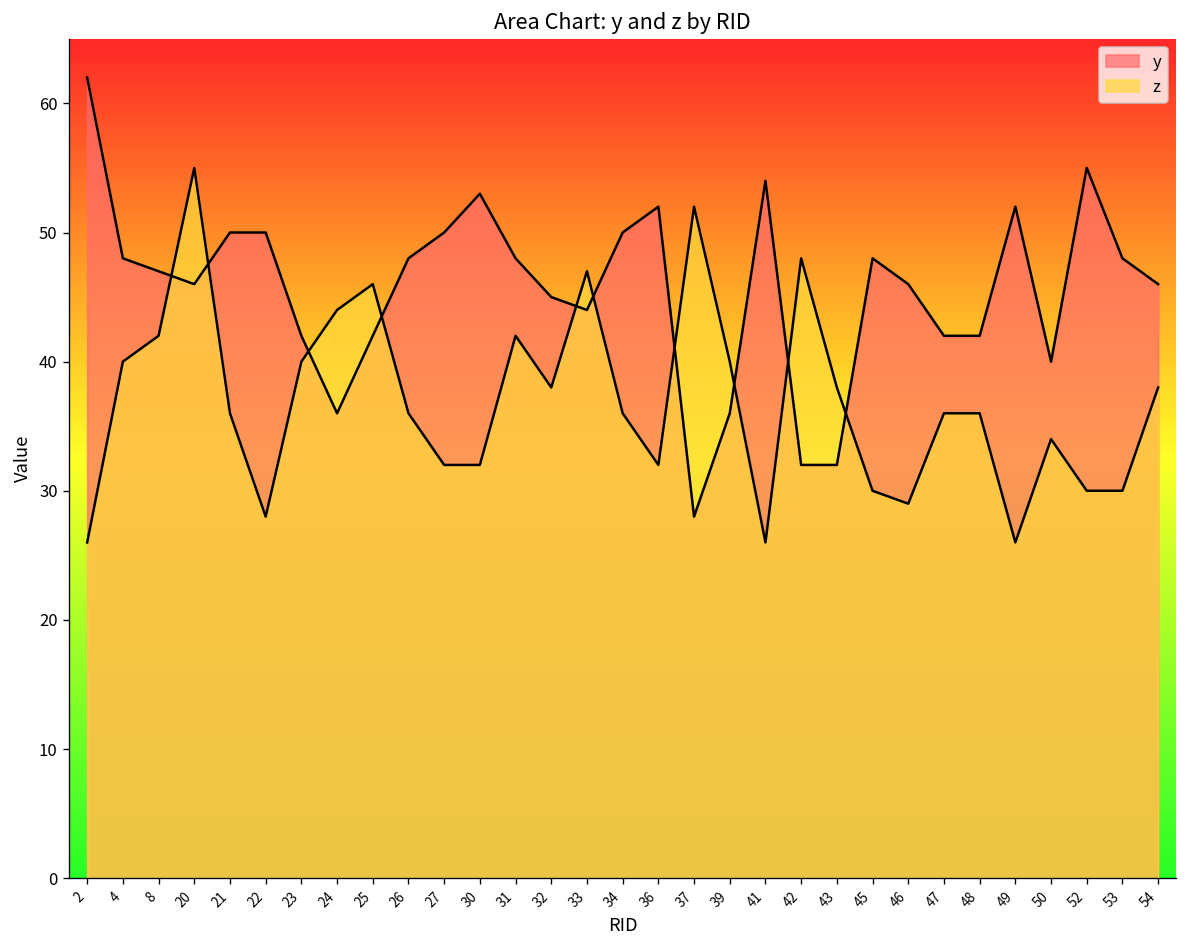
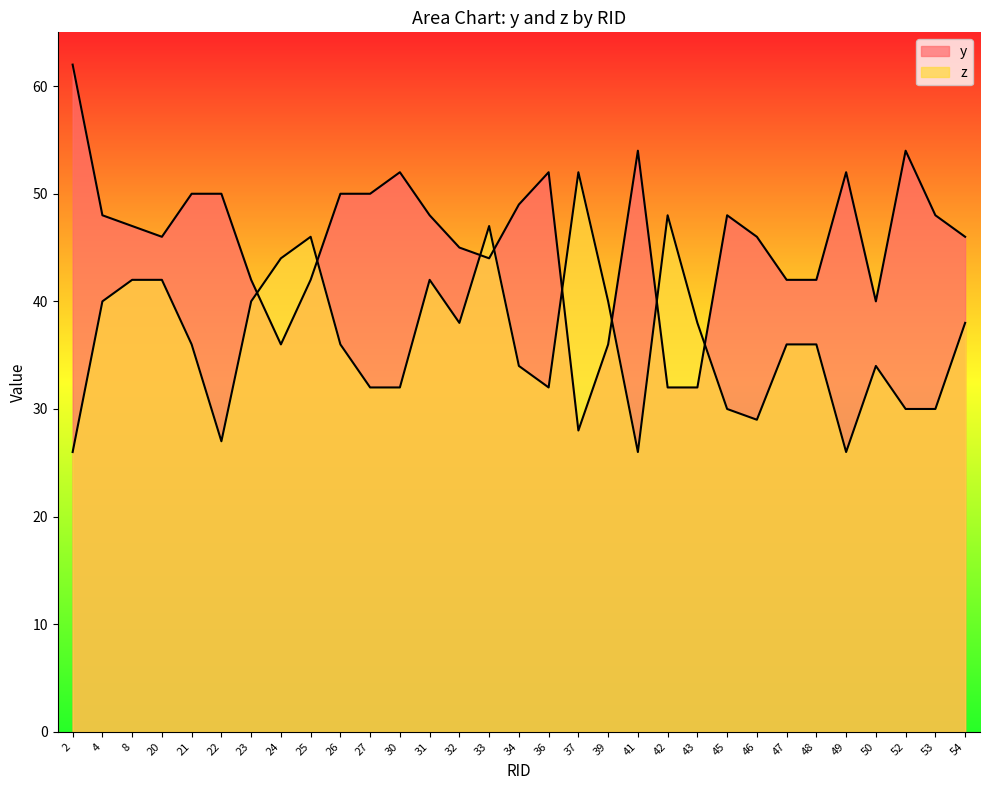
  {
    "y": {
      "2": 62,
      "4": 48,
      "8": 47,
      "20": 46,
      "21": 50,
      "22": 50,
      "23": 42,
      "24": 36,
      "25": 42,
-     "26": 48,
+     "26": 50,
      "27": 50,
-     "30": 53,
+     "30": 52,
      "31": 48,
      "32": 45,
      "33": 44,
-     "34": 50,
+     "34": 49,
      "36": 52,
      "37": 28,
      "39": 36,
      "41": 54,
      "42": 32,
      "43": 32,
      "45": 48,
      "46": 46,
      "47": 42,
      "48": 42,
      "49": 52,
      "50": 40,
-     "52": 55,
+     "52": 54,
      "53": 48,
      "54": 46
    },
    "z": {
      "2": 26,
      "4": 40,
      "8": 42,
-     "20": 55,
+     "20": 42,
      "21": 36,
-     "22": 28,
+     "22": 27,
      "23": 40,
      "24": 44,
      "25": 46,
      "26": 36,
      "27": 32,
      "30": 32,
      "31": 42,
      "32": 38,
      "33": 47,
-     "34": 36,
+     "34": 34,
      "36": 32,
      "37": 52,
      "39": 40,
      "41": 26,
      "42": 48,
      "43": 38,
      "45": 30,
      "46": 29,
      "47": 36,
      "48": 36,
      "49": 26,
      "50": 34,
      "52": 30,
      "53": 30,
      "54": 38
    }
  }
